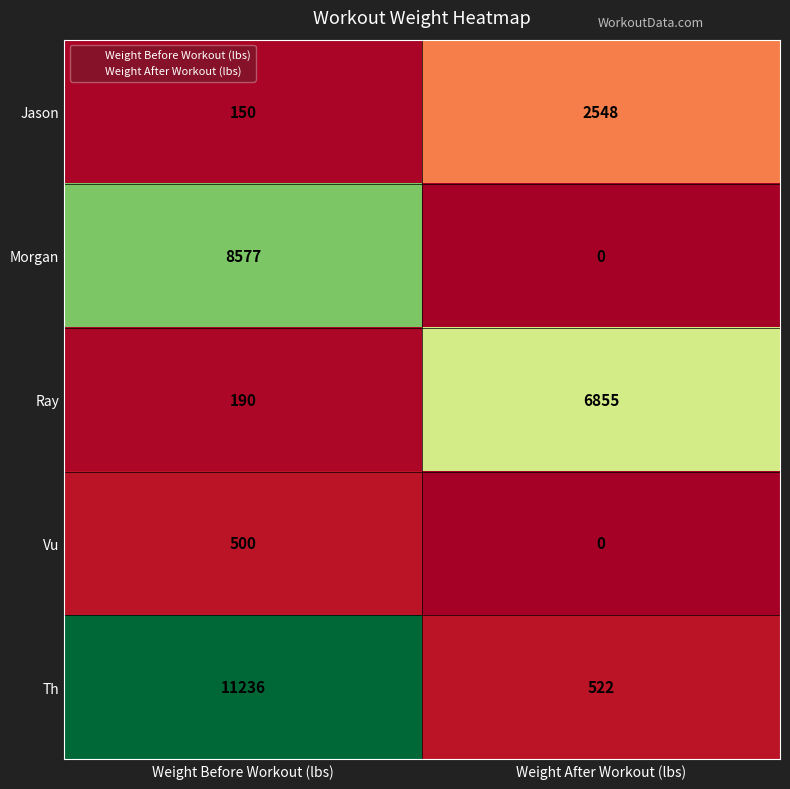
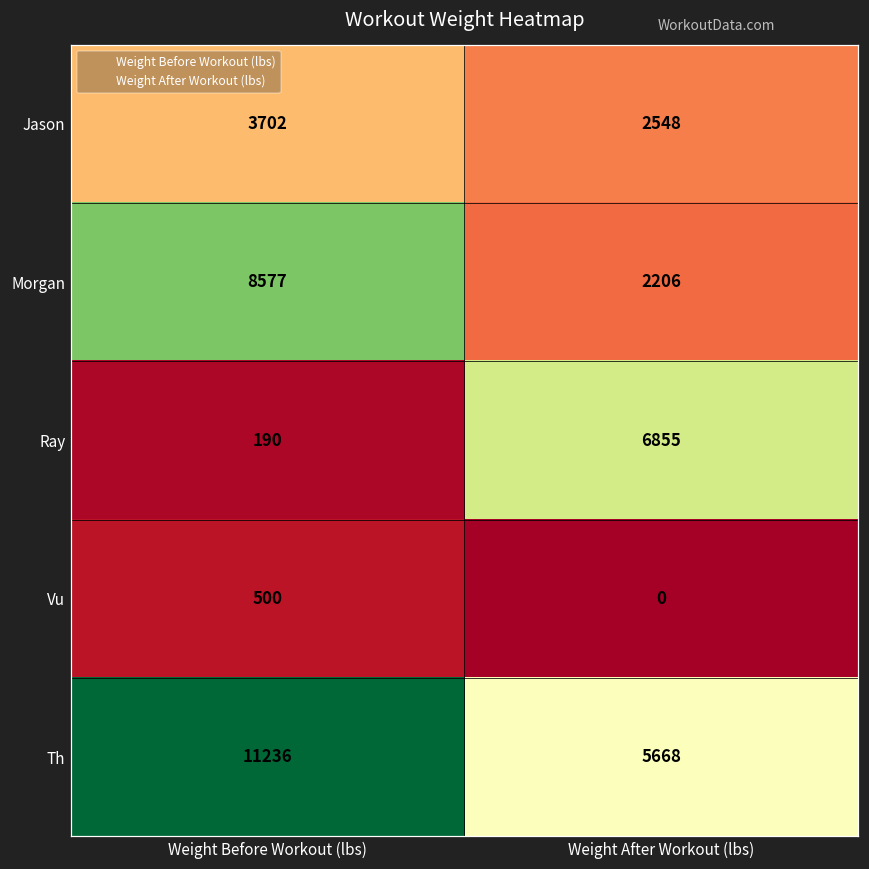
  {
    "Jason": {
-     "Weight Before Workout (lbs)": 150
+     "Weight Before Workout (lbs)": 3702
    },
    "Morgan": {
-     "Weight After Workout (lbs)": 0
+     "Weight After Workout (lbs)": 2206
    },
    "Th": {
-     "Weight After Workout (lbs)": 522
+     "Weight After Workout (lbs)": 5668
    }
  }
